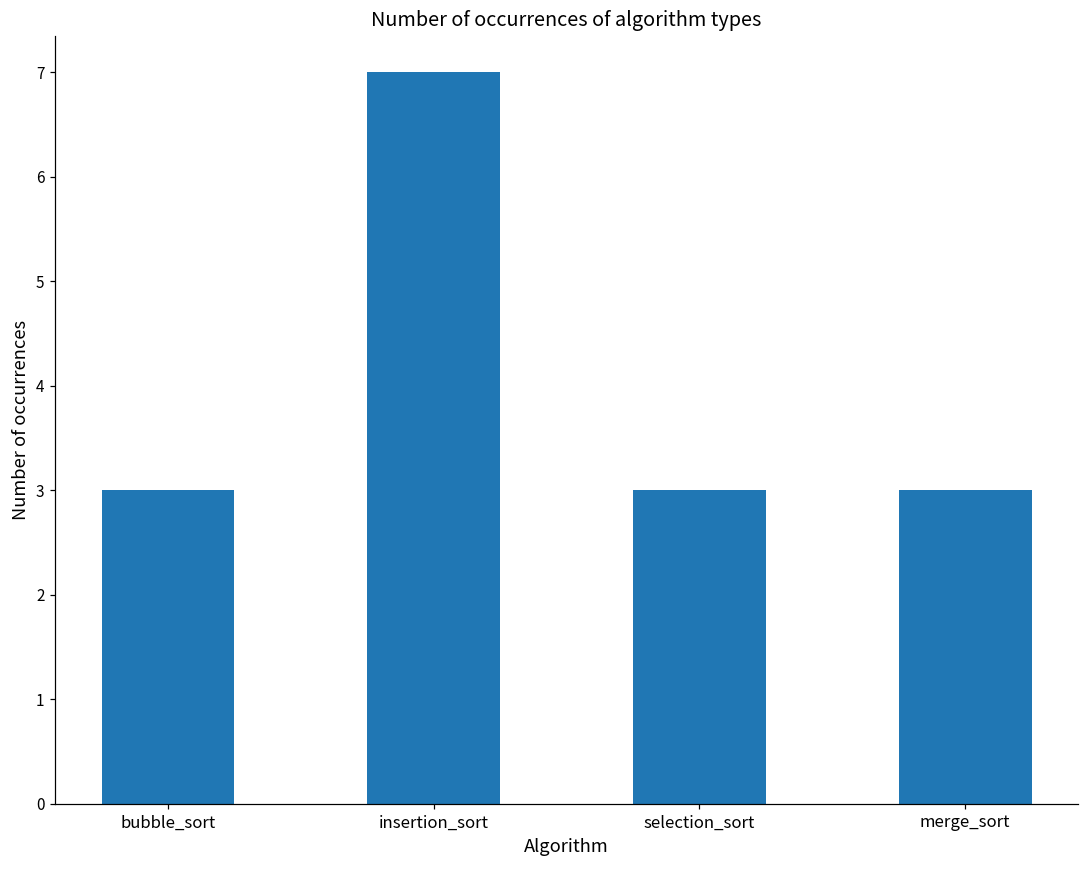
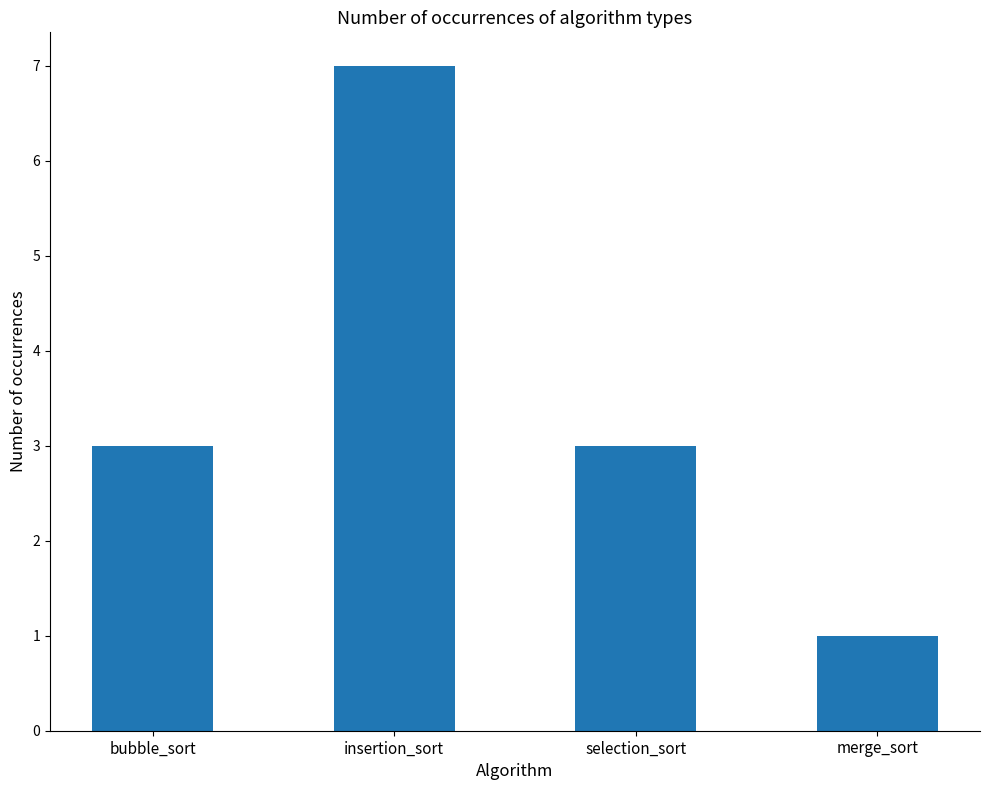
  {
    "bubble_sort": 3,
    "insertion_sort": 7,
    "selection_sort": 3,
-   "merge_sort": 3
+   "merge_sort": 1
  }
